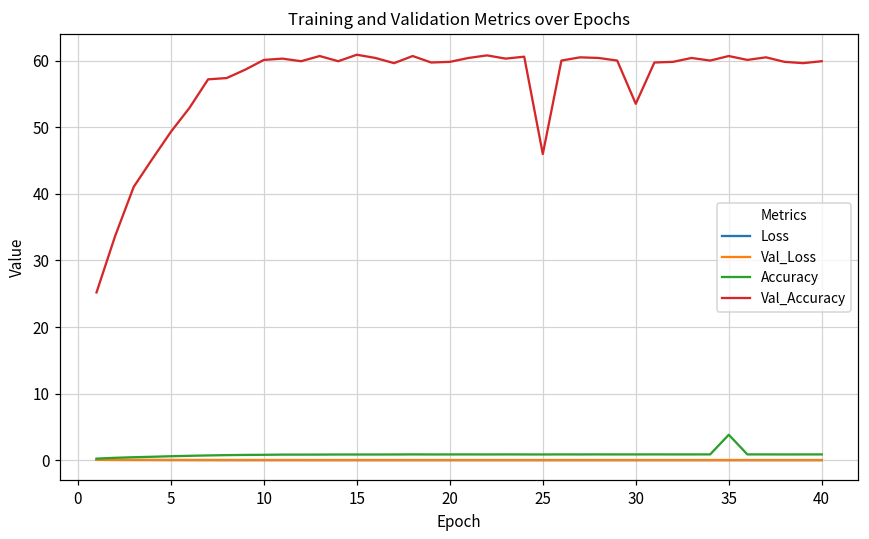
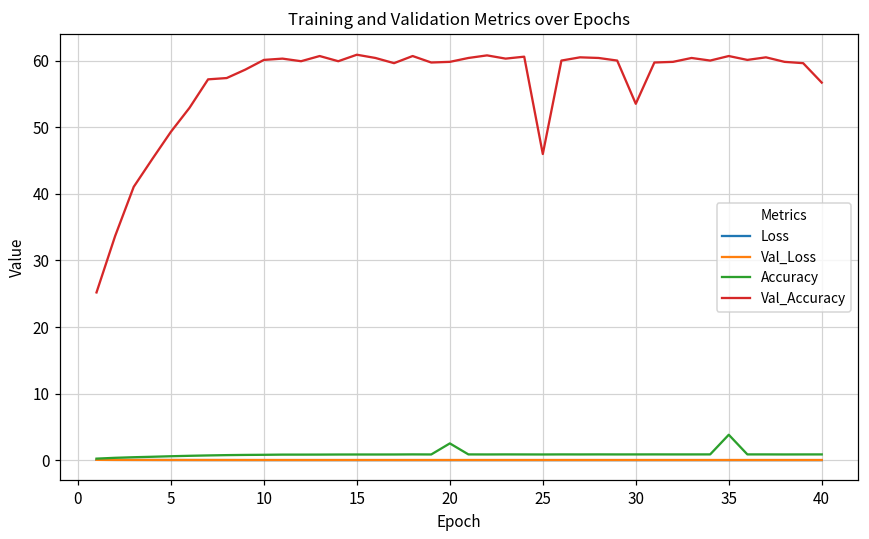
  {
    "Val_Loss": {
      "5": 0,
      "10": 0,
      "15": 0,
      "20": 0,
      "25": 0,
      "30": 0,
      "35": 0,
      "40": 0
    },
    "Accuracy": {
      "5": 1,
      "10": 1,
      "15": 1,
-     "20": 1,
+     "20": 3,
      "25": 1,
      "30": 1,
      "35": 4,
      "40": 1
    },
    "Val_Accuracy": {
      "5": 49,
      "10": 60,
      "15": 61,
      "20": 60,
      "25": 46,
      "30": 54,
      "35": 61,
-     "40": 60
+     "40": 57
    }
  }
